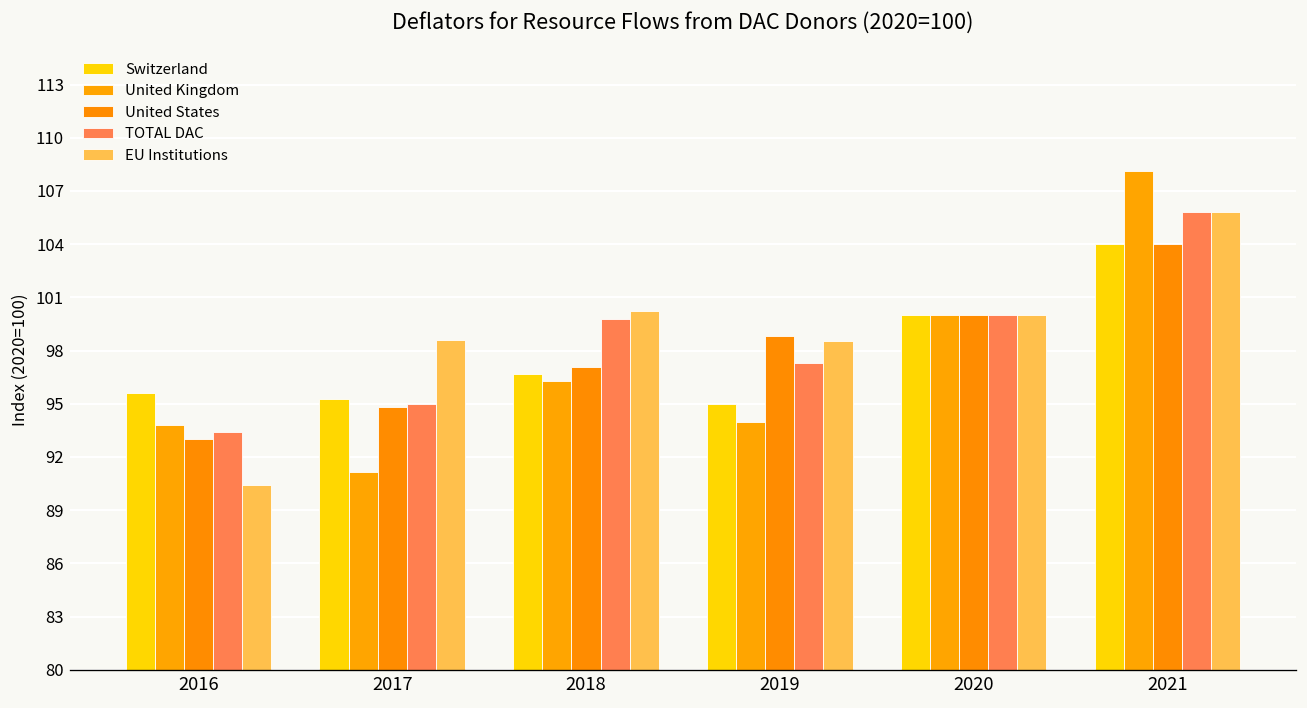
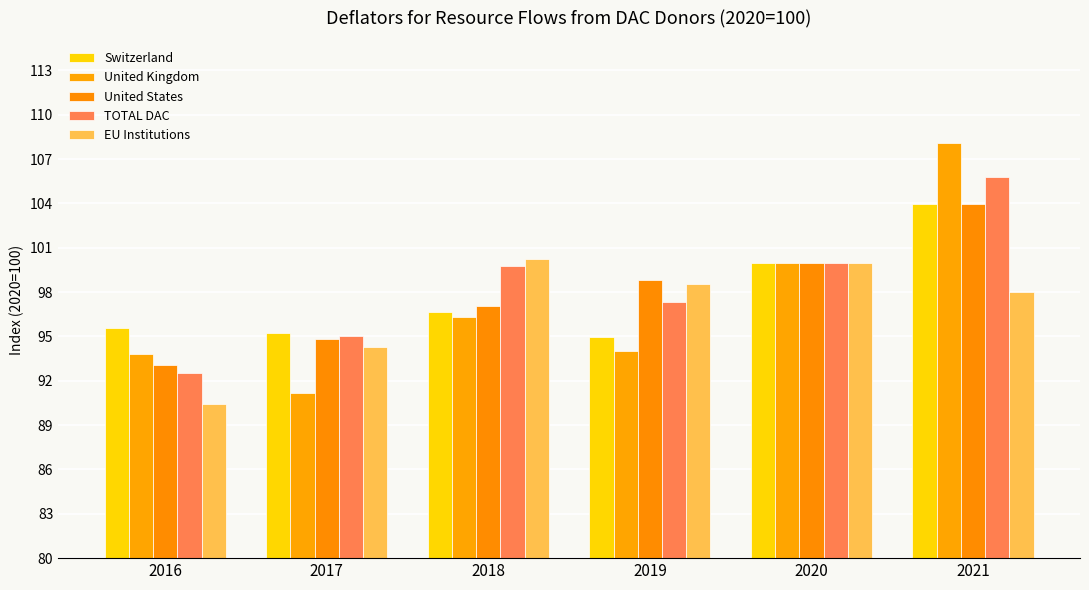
  {
    "TOTAL DAC": {
-     "2016": 93.4,
+     "2016": 92.5,
      "2017": 95.0,
      "2018": 99.8,
      "2019": 97.3,
      "2020": 100.0,
      "2021": 105.8
    },
    "EU Institutions": {
      "2016": 90.4,
-     "2017": 98.6,
+     "2017": 94.3,
      "2018": 100.2,
      "2019": 98.5,
      "2020": 100.0,
-     "2021": 105.8
+     "2021": 98.0
    }
  }
